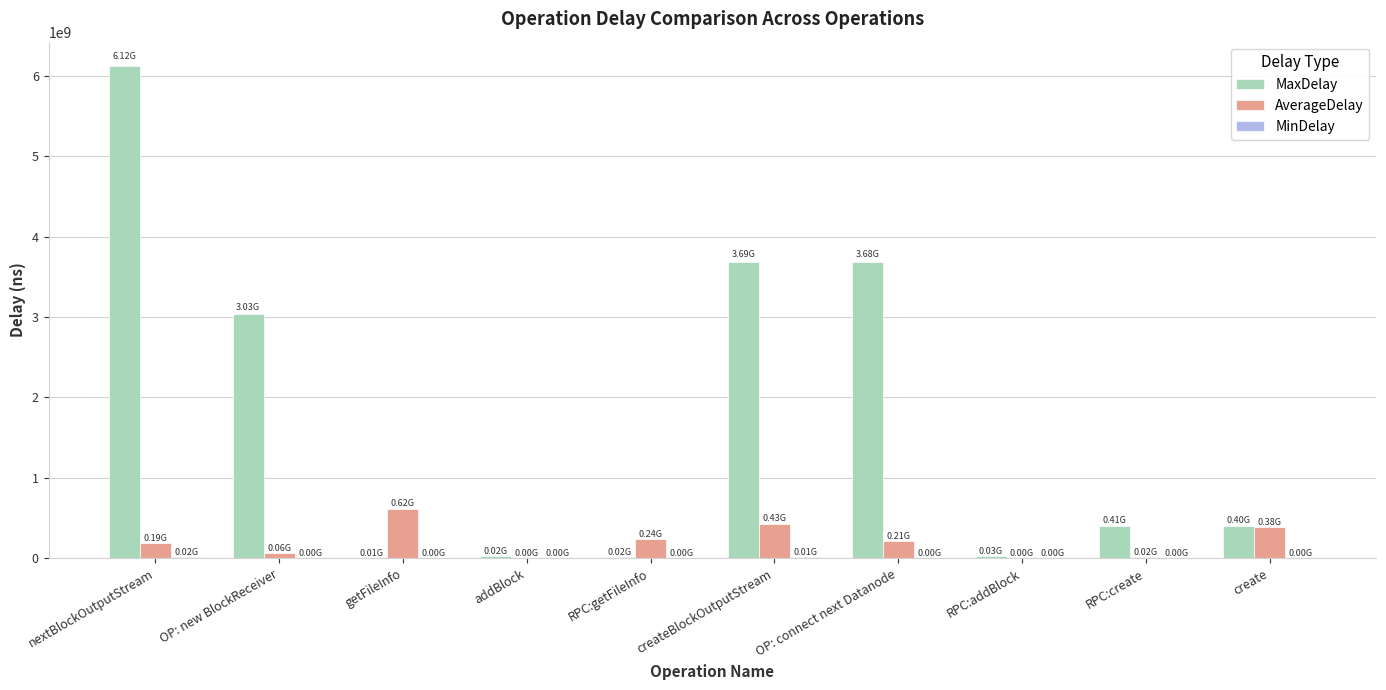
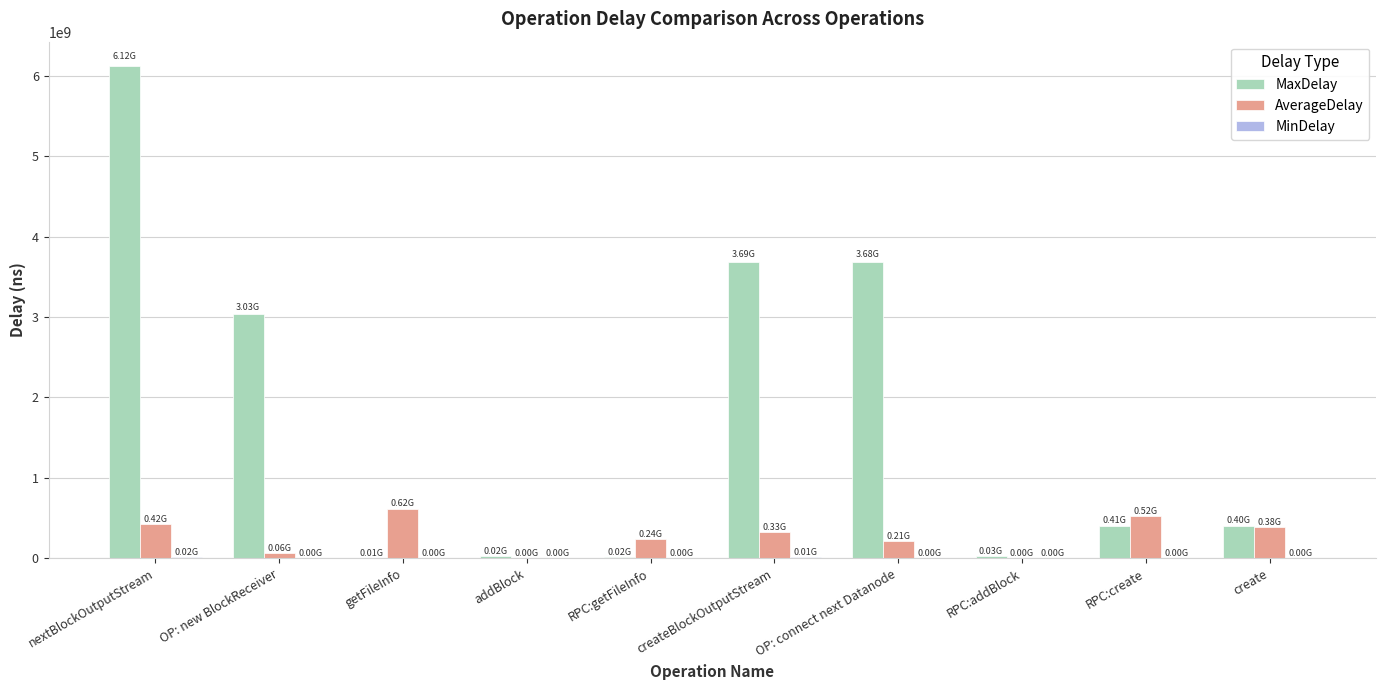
  {
    "AverageDelay": {
-     "nextBlockOutputStream": "0.19G",
+     "nextBlockOutputStream": "0.42G",
      "OP: new BlockReceiver": "0.06G",
      "getFileInfo": "0.62G",
      "RPC:getFileInfo": "0.24G",
-     "createBlockOutputStream": "0.43G",
+     "createBlockOutputStream": "0.33G",
      "OP: connect next Datanode": "0.21G",
-     "RPC:create": "0.02G",
+     "RPC:create": "0.52G",
      "create": "0.38G"
    }
  }
